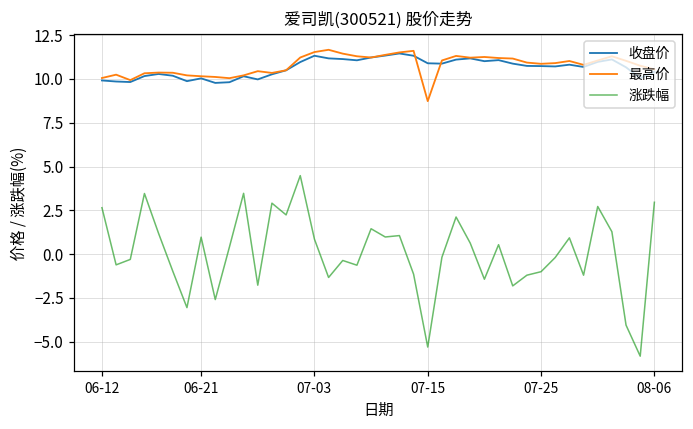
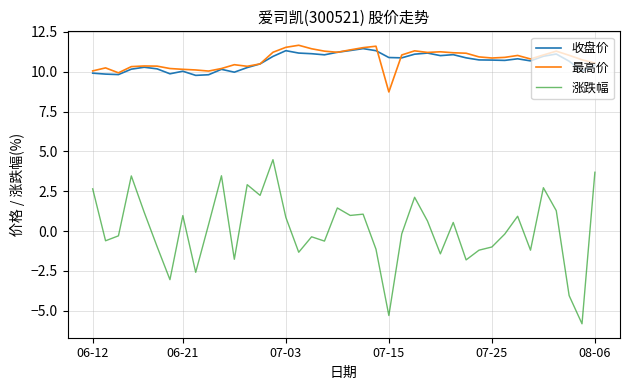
  {
    "收盘价": {
      "07-03": 11.3,
      "07-15": 10.9
    },
    "最高价": {
      "07-03": 11.5,
      "07-15": 8.7
    },
    "涨跌幅": {
      "06-12": 2.7,
      "06-21": 1.0,
      "07-03": 0.9,
      "07-15": -5.3,
      "07-25": -1.0,
-     "08-06": 3.0
+     "08-06": 3.7
    }
  }
